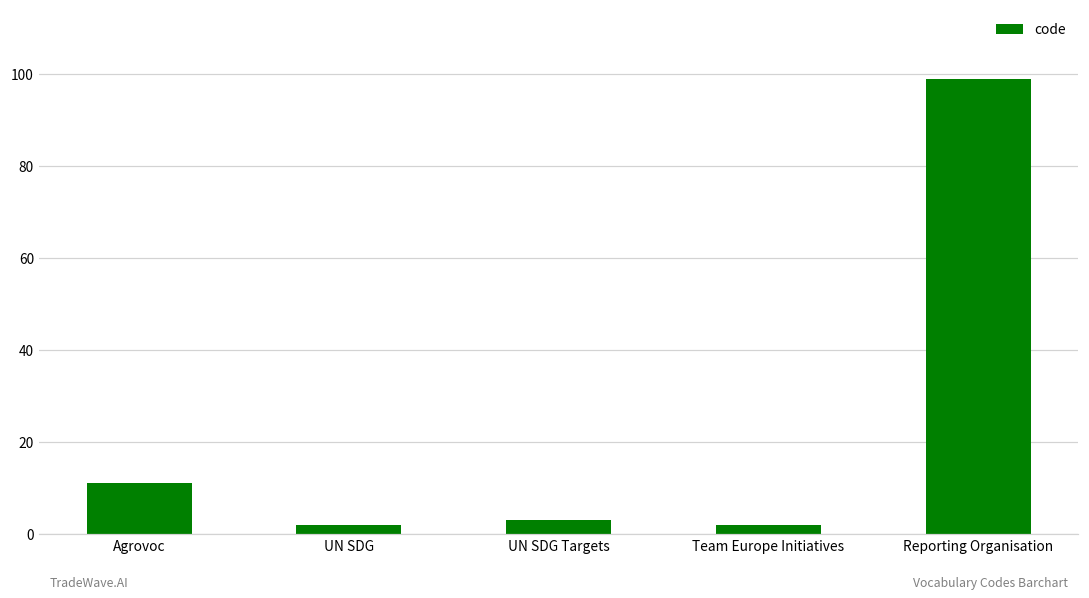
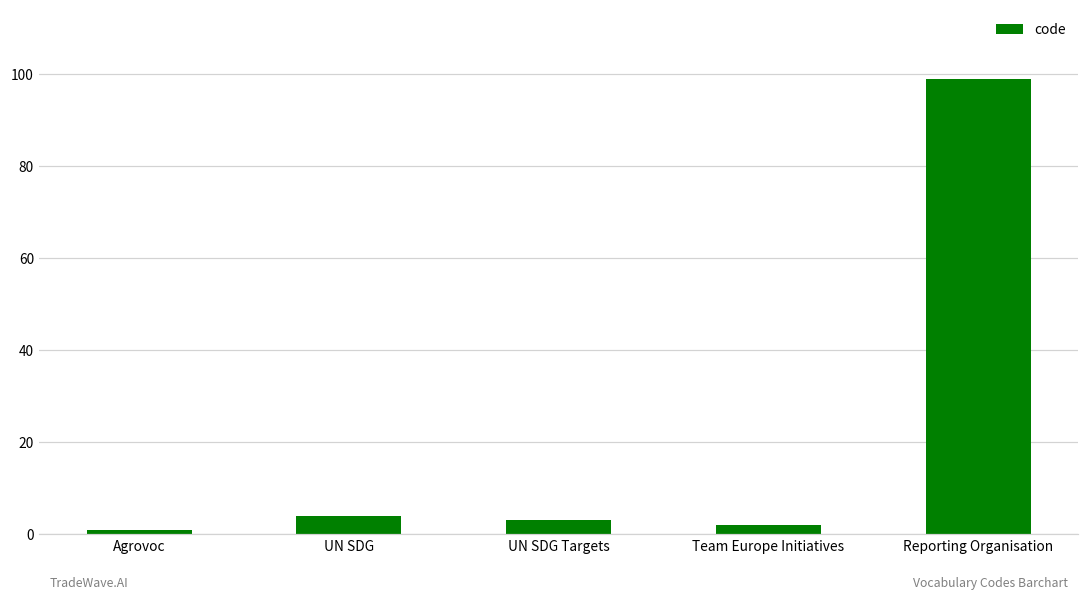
  {
-   "Agrovoc": 11,
-   "UN SDG": 2,
+   "Agrovoc": 1,
+   "UN SDG": 4,
    "UN SDG Targets": 3,
    "Team Europe Initiatives": 2,
    "Reporting Organisation": 99
  }
